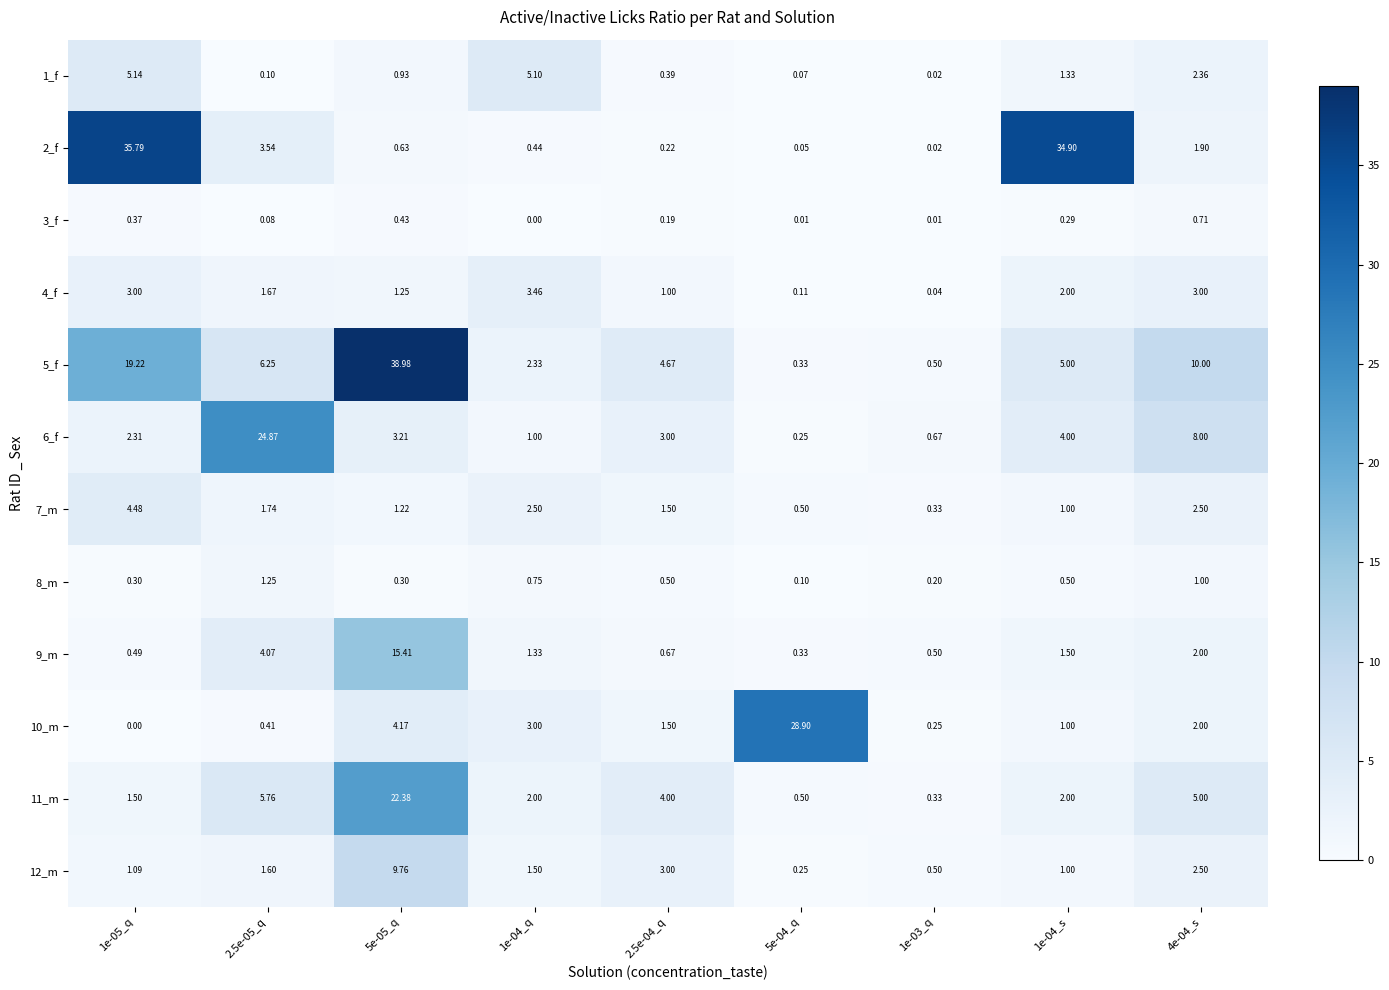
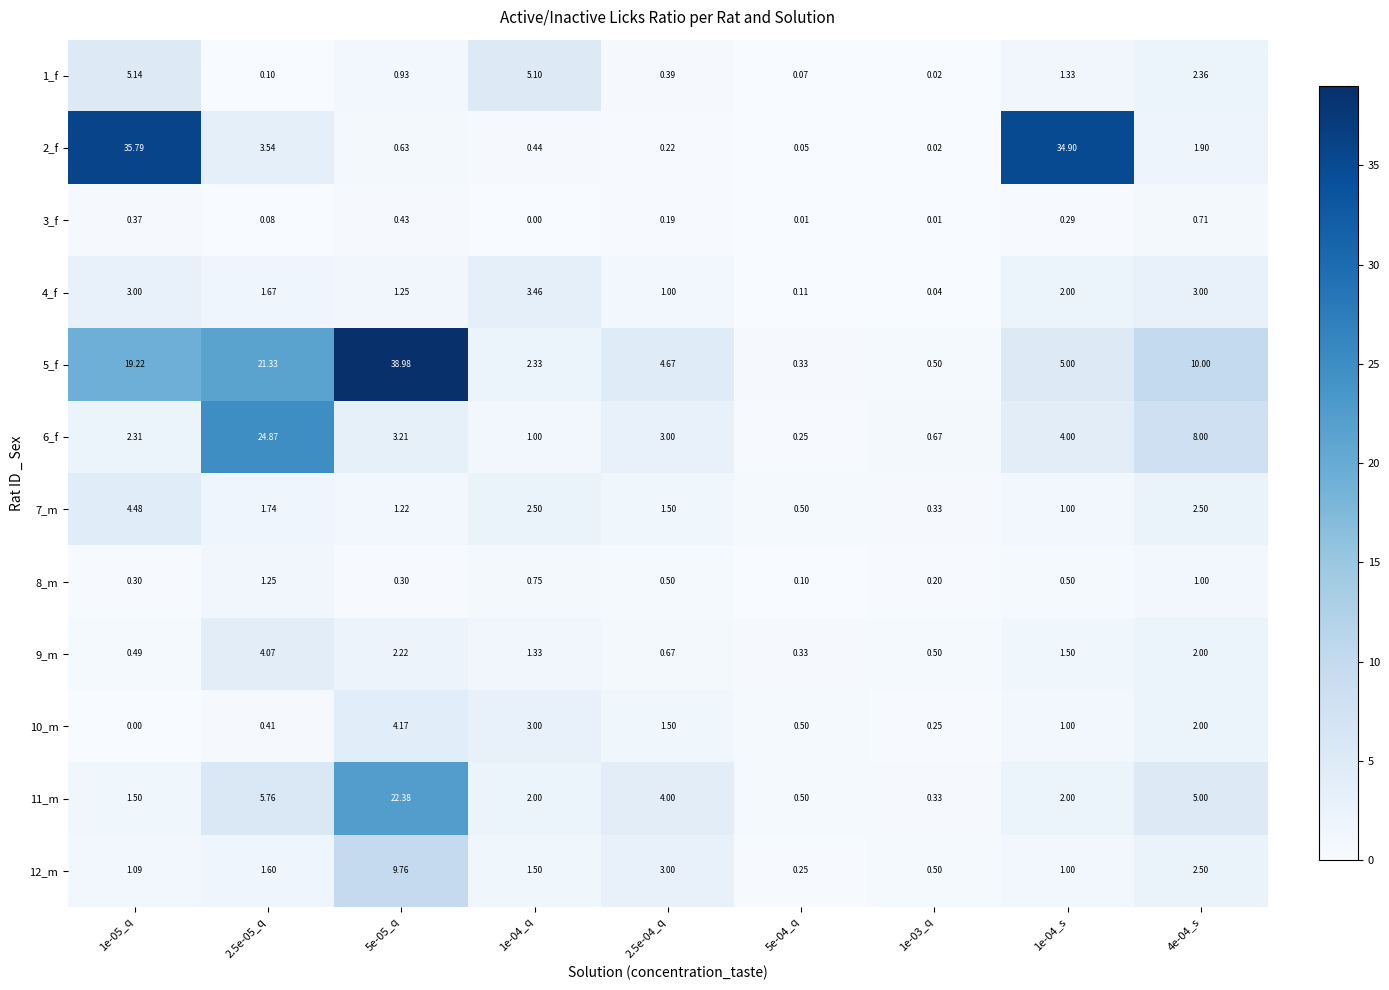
  {
    "1_f": {
      "1e-05_q": 5.14,
      "2.5e-05_q": 0.10,
      "5e-05_q": 0.93,
      "1e-04_q": 5.10,
      "2.5e-04_q": 0.39,
      "5e-04_q": 0.07,
      "1e-03_q": 0.02,
      "1e-04_s": 1.33,
      "4e-04_s": 2.36
    },
    "2_f": {
      "1e-05_q": 35.79,
      "2.5e-05_q": 3.54,
      "5e-05_q": 0.63,
      "1e-04_q": 0.44,
      "2.5e-04_q": 0.22,
      "5e-04_q": 0.05,
      "1e-03_q": 0.02,
      "1e-04_s": 34.90,
      "4e-04_s": 1.90
    },
    "3_f": {
      "1e-05_q": 0.37,
      "2.5e-05_q": 0.08,
      "5e-05_q": 0.43,
      "1e-04_q": 0.00,
      "2.5e-04_q": 0.19,
      "5e-04_q": 0.01,
      "1e-03_q": 0.01,
      "1e-04_s": 0.29,
      "4e-04_s": 0.71
    },
    "4_f": {
      "1e-05_q": 3.00,
      "2.5e-05_q": 1.67,
      "5e-05_q": 1.25,
      "1e-04_q": 3.46,
      "2.5e-04_q": 1.00,
      "5e-04_q": 0.11,
      "1e-03_q": 0.04,
      "1e-04_s": 2.00,
      "4e-04_s": 3.00
    },
    "5_f": {
      "1e-05_q": 19.22,
-     "2.5e-05_q": 6.25,
+     "2.5e-05_q": 21.33,
      "5e-05_q": 38.98,
      "1e-04_q": 2.33,
      "2.5e-04_q": 4.67,
      "5e-04_q": 0.33,
      "1e-03_q": 0.50,
      "1e-04_s": 5.00,
      "4e-04_s": 10.00
    },
    "6_f": {
      "1e-05_q": 2.31,
      "2.5e-05_q": 24.87,
      "5e-05_q": 3.21,
      "1e-04_q": 1.00,
      "2.5e-04_q": 3.00,
      "5e-04_q": 0.25,
      "1e-03_q": 0.67,
      "1e-04_s": 4.00,
      "4e-04_s": 8.00
    },
    "7_m": {
      "1e-05_q": 4.48,
      "2.5e-05_q": 1.74,
      "5e-05_q": 1.22,
      "1e-04_q": 2.50,
      "2.5e-04_q": 1.50,
      "5e-04_q": 0.50,
      "1e-03_q": 0.33,
      "1e-04_s": 1.00,
      "4e-04_s": 2.50
    },
    "8_m": {
      "1e-05_q": 0.30,
      "2.5e-05_q": 1.25,
      "5e-05_q": 0.30,
      "1e-04_q": 0.75,
      "2.5e-04_q": 0.50,
      "5e-04_q": 0.10,
      "1e-03_q": 0.20,
      "1e-04_s": 0.50,
      "4e-04_s": 1.00
    },
    "9_m": {
      "1e-05_q": 0.49,
      "2.5e-05_q": 4.07,
-     "5e-05_q": 15.41,
+     "5e-05_q": 2.22,
      "1e-04_q": 1.33,
      "2.5e-04_q": 0.67,
      "5e-04_q": 0.33,
      "1e-03_q": 0.50,
      "1e-04_s": 1.50,
      "4e-04_s": 2.00
    },
    "10_m": {
      "1e-05_q": 0.00,
      "2.5e-05_q": 0.41,
      "5e-05_q": 4.17,
      "1e-04_q": 3.00,
      "2.5e-04_q": 1.50,
-     "5e-04_q": 28.90,
+     "5e-04_q": 0.50,
      "1e-03_q": 0.25,
      "1e-04_s": 1.00,
      "4e-04_s": 2.00
    },
    "11_m": {
      "1e-05_q": 1.50,
      "2.5e-05_q": 5.76,
      "5e-05_q": 22.38,
      "1e-04_q": 2.00,
      "2.5e-04_q": 4.00,
      "5e-04_q": 0.50,
      "1e-03_q": 0.33,
      "1e-04_s": 2.00,
      "4e-04_s": 5.00
    },
    "12_m": {
      "1e-05_q": 1.09,
      "2.5e-05_q": 1.60,
      "5e-05_q": 9.76,
      "1e-04_q": 1.50,
      "2.5e-04_q": 3.00,
      "5e-04_q": 0.25,
      "1e-03_q": 0.50,
      "1e-04_s": 1.00,
      "4e-04_s": 2.50
    }
  }
